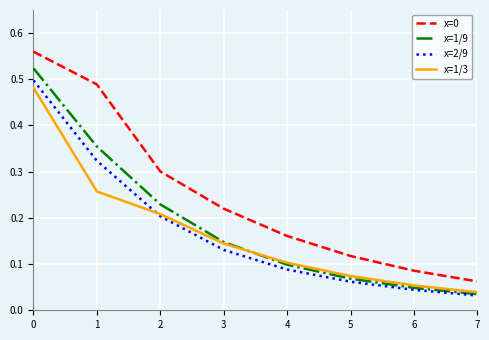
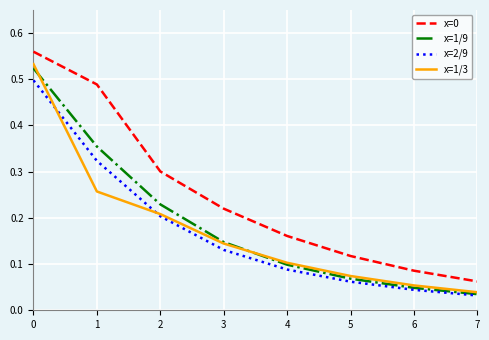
  {
    "x=0": {
      "0": 0.56,
      "1": 0.49,
      "2": 0.30,
      "3": 0.22,
      "4": 0.16,
      "5": 0.12,
      "6": 0.09,
      "7": 0.06
    },
    "x=1/9": {
      "0": 0.52,
      "1": 0.35,
      "2": 0.23,
      "5": 0.07
    },
    "x=2/9": {
      "0": 0.50,
      "1": 0.32,
      "3": 0.13,
      "4": 0.09,
      "5": 0.06
    },
    "x=1/3": {
-     "0": 0.48,
+     "0": 0.53,
      "1": 0.26,
      "5": 0.07
    }
  }
